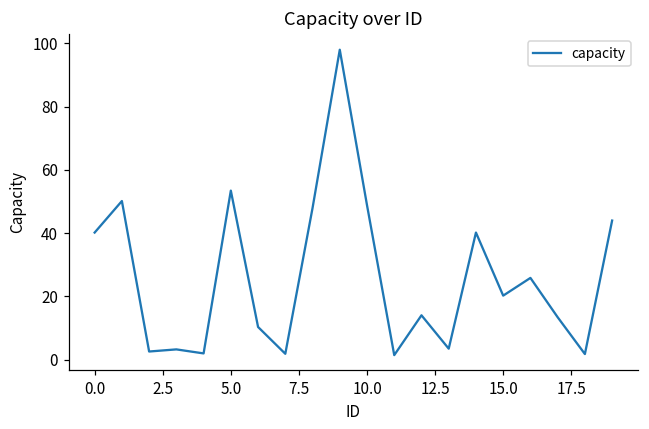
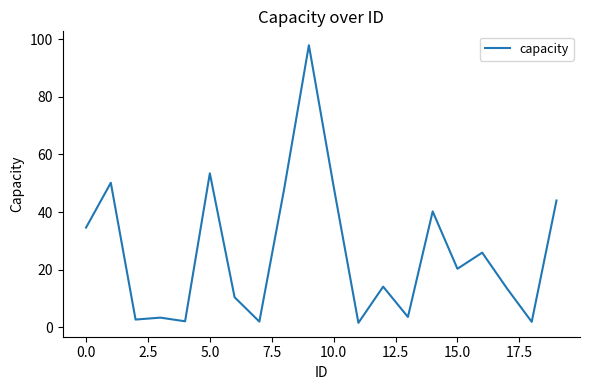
  {
-   "0.0": 40,
+   "0.0": 35,
    "5.0": 53,
    "10.0": 49,
    "15.0": 20
  }
